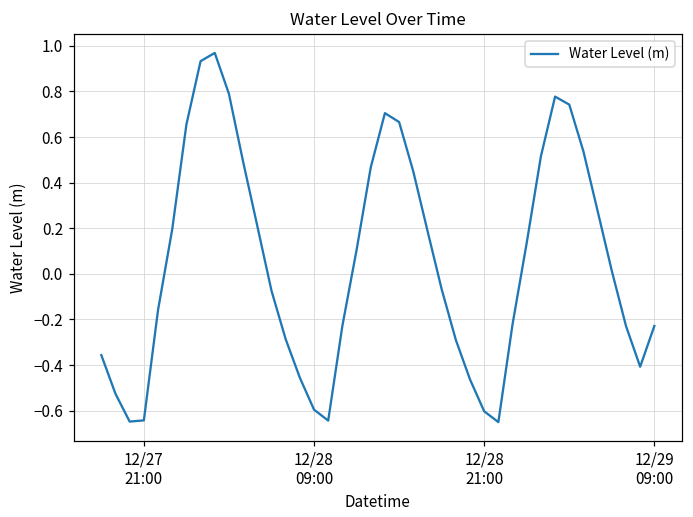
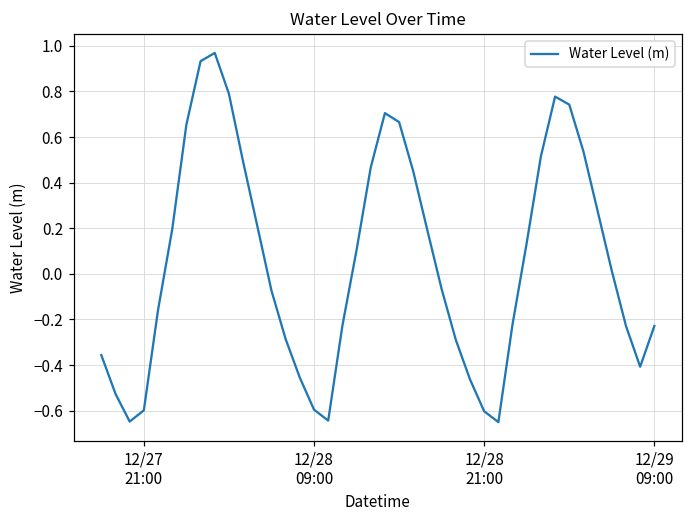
  {
-   "12/27 21:00": -0.64,
+   "12/27 21:00": -0.60,
    "12/28 09:00": -0.60,
    "12/28 21:00": -0.60,
    "12/29 09:00": -0.23
  }
